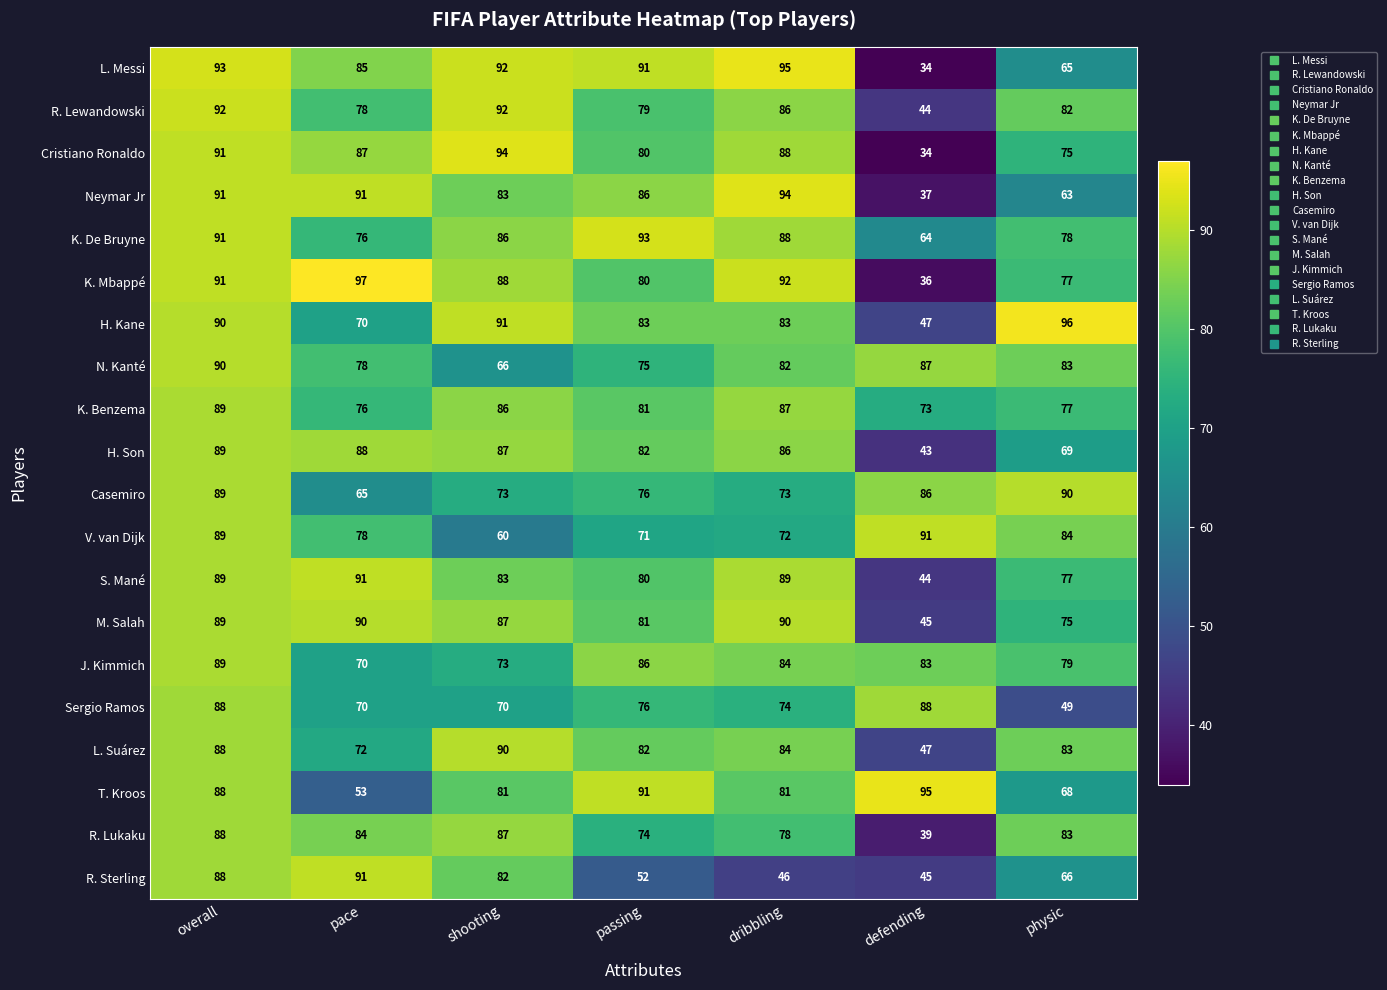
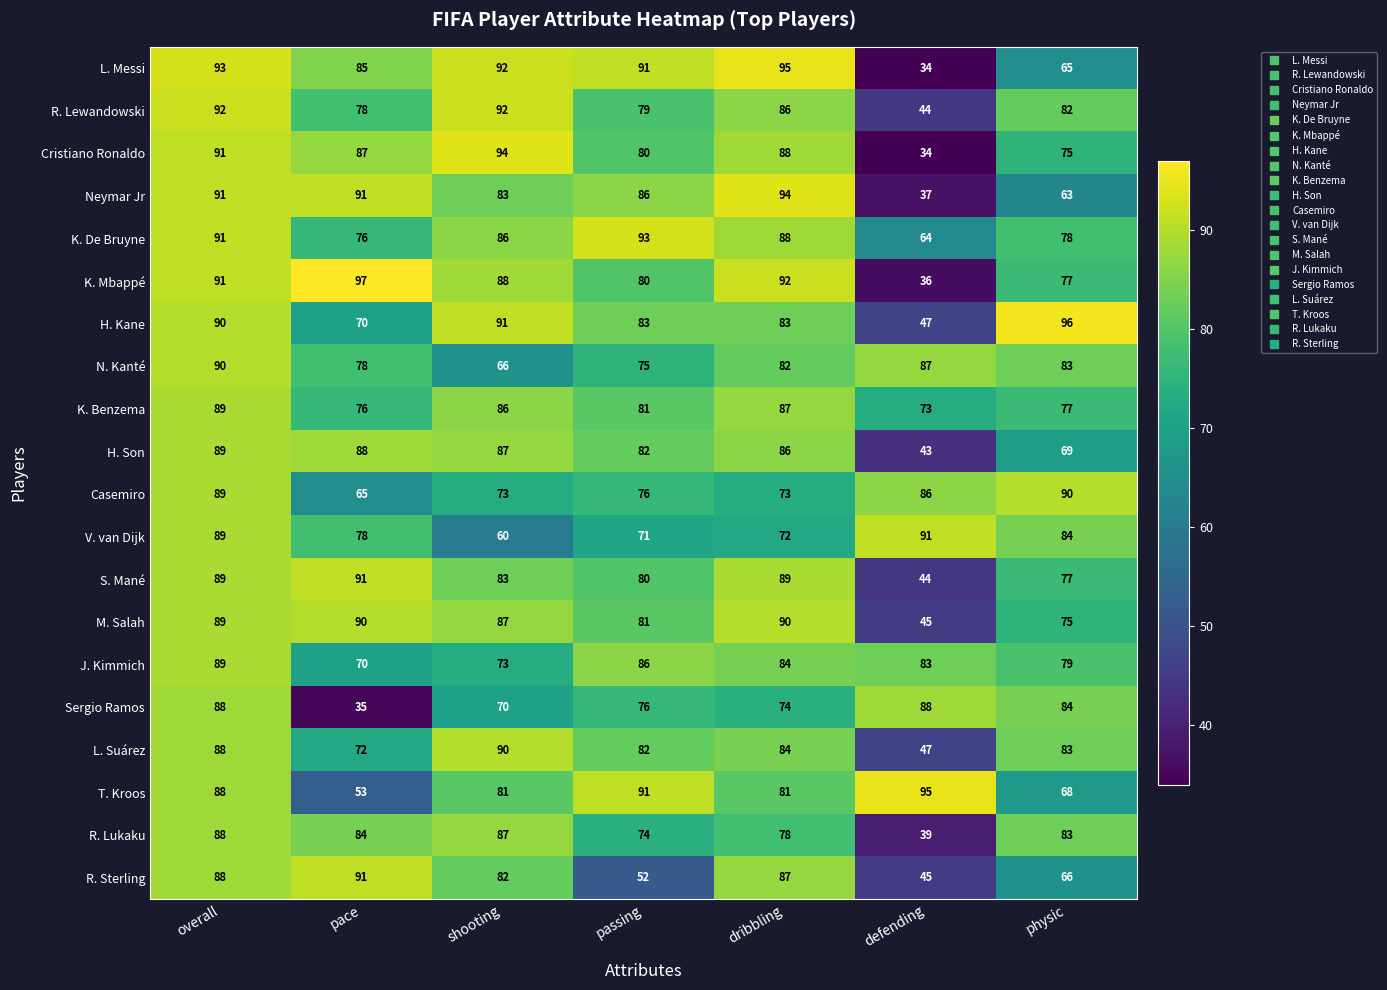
  {
    "L. Messi": {
      "overall": 93,
      "pace": 85,
      "shooting": 92,
      "passing": 91,
      "dribbling": 95,
      "defending": 34,
      "physic": 65
    },
    "R. Lewandowski": {
      "overall": 92,
      "pace": 78,
      "shooting": 92,
      "passing": 79,
      "dribbling": 86,
      "defending": 44,
      "physic": 82
    },
    "Cristiano Ronaldo": {
      "overall": 91,
      "pace": 87,
      "shooting": 94,
      "passing": 80,
      "dribbling": 88,
      "defending": 34,
      "physic": 75
    },
    "Neymar Jr": {
      "overall": 91,
      "pace": 91,
      "shooting": 83,
      "passing": 86,
      "dribbling": 94,
      "defending": 37,
      "physic": 63
    },
    "K. De Bruyne": {
      "overall": 91,
      "pace": 76,
      "shooting": 86,
      "passing": 93,
      "dribbling": 88,
      "defending": 64,
      "physic": 78
    },
    "K. Mbappé": {
      "overall": 91,
      "pace": 97,
      "shooting": 88,
      "passing": 80,
      "dribbling": 92,
      "defending": 36,
      "physic": 77
    },
    "H. Kane": {
      "overall": 90,
      "pace": 70,
      "shooting": 91,
      "passing": 83,
      "dribbling": 83,
      "defending": 47,
      "physic": 96
    },
    "N. Kanté": {
      "overall": 90,
      "pace": 78,
      "shooting": 66,
      "passing": 75,
      "dribbling": 82,
      "defending": 87,
      "physic": 83
    },
    "K. Benzema": {
      "overall": 89,
      "pace": 76,
      "shooting": 86,
      "passing": 81,
      "dribbling": 87,
      "defending": 73,
      "physic": 77
    },
    "H. Son": {
      "overall": 89,
      "pace": 88,
      "shooting": 87,
      "passing": 82,
      "dribbling": 86,
      "defending": 43,
      "physic": 69
    },
    "Casemiro": {
      "overall": 89,
      "pace": 65,
      "shooting": 73,
      "passing": 76,
      "dribbling": 73,
      "defending": 86,
      "physic": 90
    },
    "V. van Dijk": {
      "overall": 89,
      "pace": 78,
      "shooting": 60,
      "passing": 71,
      "dribbling": 72,
      "defending": 91,
      "physic": 84
    },
    "S. Mané": {
      "overall": 89,
      "pace": 91,
      "shooting": 83,
      "passing": 80,
      "dribbling": 89,
      "defending": 44,
      "physic": 77
    },
    "M. Salah": {
      "overall": 89,
      "pace": 90,
      "shooting": 87,
      "passing": 81,
      "dribbling": 90,
      "defending": 45,
      "physic": 75
    },
    "J. Kimmich": {
      "overall": 89,
      "pace": 70,
      "shooting": 73,
      "passing": 86,
      "dribbling": 84,
      "defending": 83,
      "physic": 79
    },
    "Sergio Ramos": {
      "overall": 88,
-     "pace": 70,
+     "pace": 35,
      "shooting": 70,
      "passing": 76,
      "dribbling": 74,
      "defending": 88,
-     "physic": 49
+     "physic": 84
    },
    "L. Suárez": {
      "overall": 88,
      "pace": 72,
      "shooting": 90,
      "passing": 82,
      "dribbling": 84,
      "defending": 47,
      "physic": 83
    },
    "T. Kroos": {
      "overall": 88,
      "pace": 53,
      "shooting": 81,
      "passing": 91,
      "dribbling": 81,
      "defending": 95,
      "physic": 68
    },
    "R. Lukaku": {
      "overall": 88,
      "pace": 84,
      "shooting": 87,
      "passing": 74,
      "dribbling": 78,
      "defending": 39,
      "physic": 83
    },
    "R. Sterling": {
      "overall": 88,
      "pace": 91,
      "shooting": 82,
      "passing": 52,
-     "dribbling": 46,
+     "dribbling": 87,
      "defending": 45,
      "physic": 66
    }
  }
